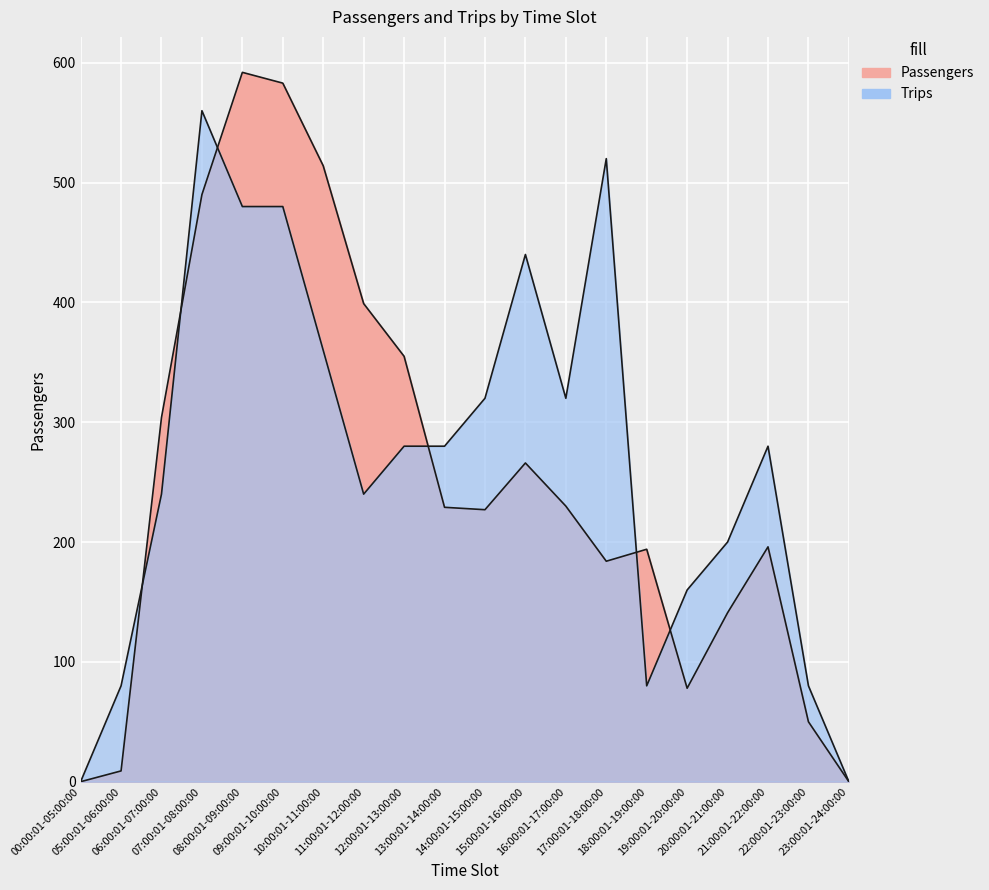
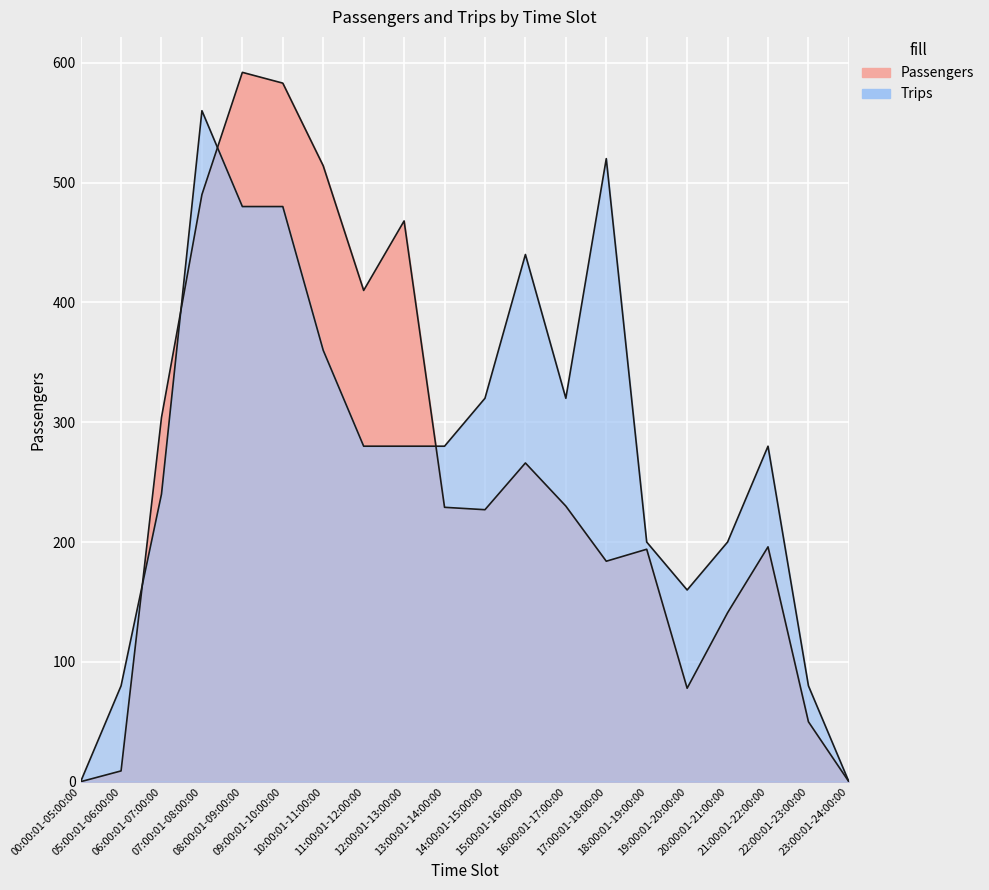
  {
    "Passengers": {
      "05:00:01-06:00:00": 9,
      "06:00:01-07:00:00": 304,
      "07:00:01-08:00:00": 490,
      "08:00:01-09:00:00": 592,
      "09:00:01-10:00:00": 583,
      "10:00:01-11:00:00": 514,
-     "11:00:01-12:00:00": 399,
-     "12:00:01-13:00:00": 355,
+     "11:00:01-12:00:00": 410,
+     "12:00:01-13:00:00": 468,
      "13:00:01-14:00:00": 229,
      "14:00:01-15:00:00": 227,
      "15:00:01-16:00:00": 266,
      "16:00:01-17:00:00": 230,
      "17:00:01-18:00:00": 184,
      "18:00:01-19:00:00": 194,
      "19:00:01-20:00:00": 78,
      "20:00:01-21:00:00": 141,
      "21:00:01-22:00:00": 196,
      "22:00:01-23:00:00": 50
    },
    "Trips": {
      "05:00:01-06:00:00": 80,
      "06:00:01-07:00:00": 240,
      "07:00:01-08:00:00": 560,
      "08:00:01-09:00:00": 480,
      "09:00:01-10:00:00": 480,
      "10:00:01-11:00:00": 360,
-     "11:00:01-12:00:00": 240,
+     "11:00:01-12:00:00": 280,
      "12:00:01-13:00:00": 280,
      "13:00:01-14:00:00": 280,
      "14:00:01-15:00:00": 320,
      "15:00:01-16:00:00": 440,
      "16:00:01-17:00:00": 320,
      "17:00:01-18:00:00": 520,
-     "18:00:01-19:00:00": 80,
+     "18:00:01-19:00:00": 200,
      "19:00:01-20:00:00": 160,
      "20:00:01-21:00:00": 200,
      "21:00:01-22:00:00": 280,
      "22:00:01-23:00:00": 80
    }
  }
